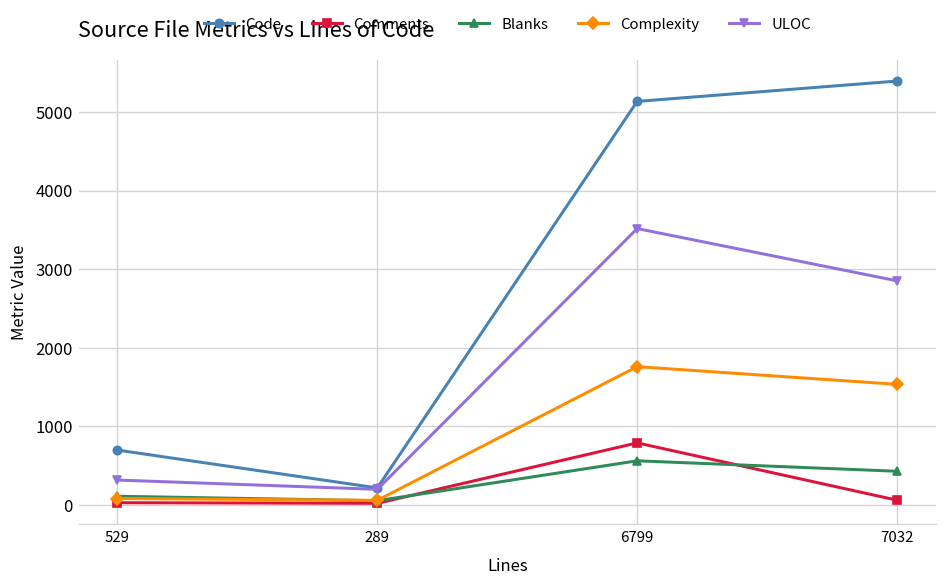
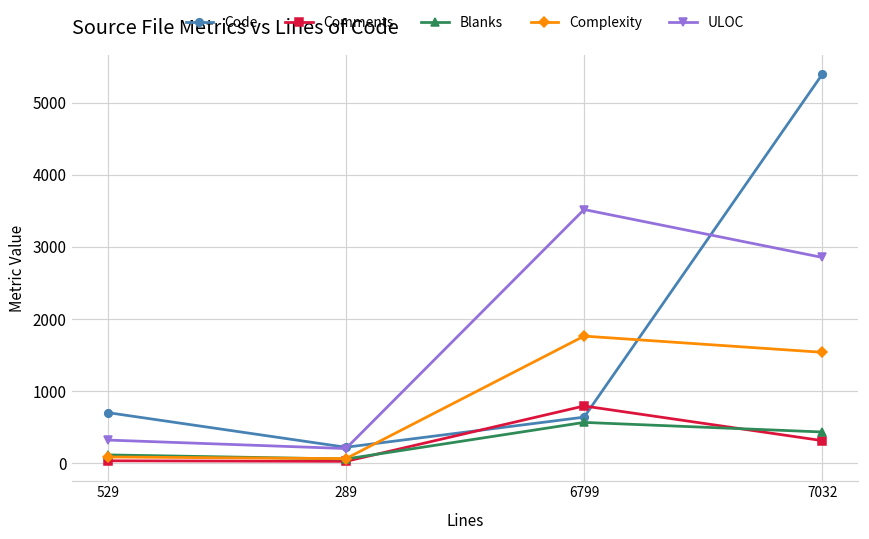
  {
    "Code": {
      "529": 700,
-     "6799": 5100,
+     "6799": 600,
      "7032": 5400
    },
    "Comments": {
      "529": 0,
      "6799": 800,
-     "7032": 100
+     "7032": 300
    },
    "Blanks": {
      "6799": 600,
      "7032": 400
    },
    "Complexity": {
      "6799": 1800,
      "7032": 1500
    },
    "ULOC": {
      "529": 300,
      "6799": 3500,
      "7032": 2900
    }
  }
